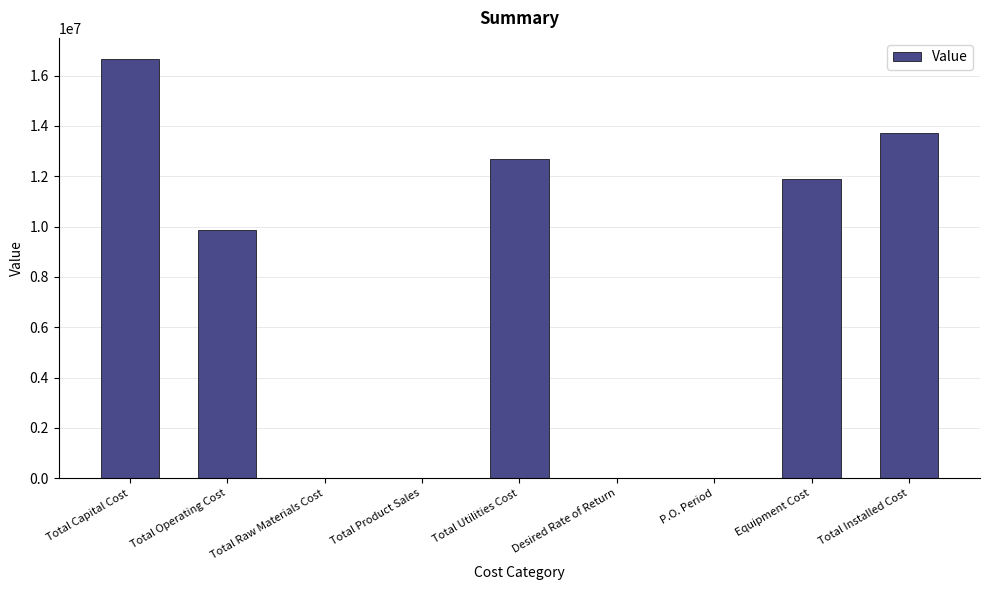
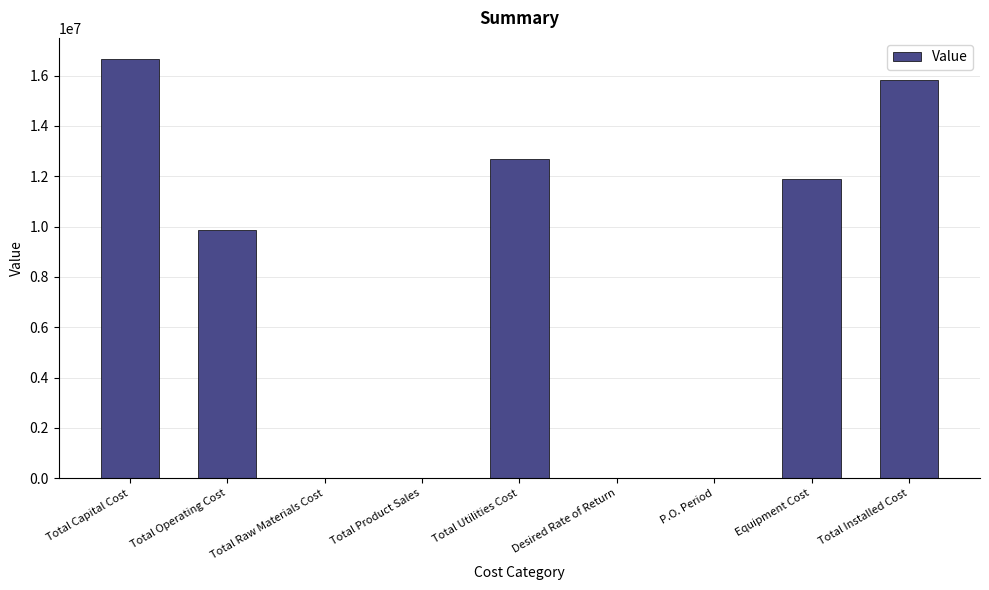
  {
    "Total Capital Cost": 16700000,
    "Total Operating Cost": 9900000,
    "Total Raw Materials Cost": 0,
    "Total Product Sales": 0,
    "Total Utilities Cost": 12700000,
    "P.O. Period": 0,
    "Equipment Cost": 11900000,
-   "Total Installed Cost": 13700000
+   "Total Installed Cost": 15800000
  }
